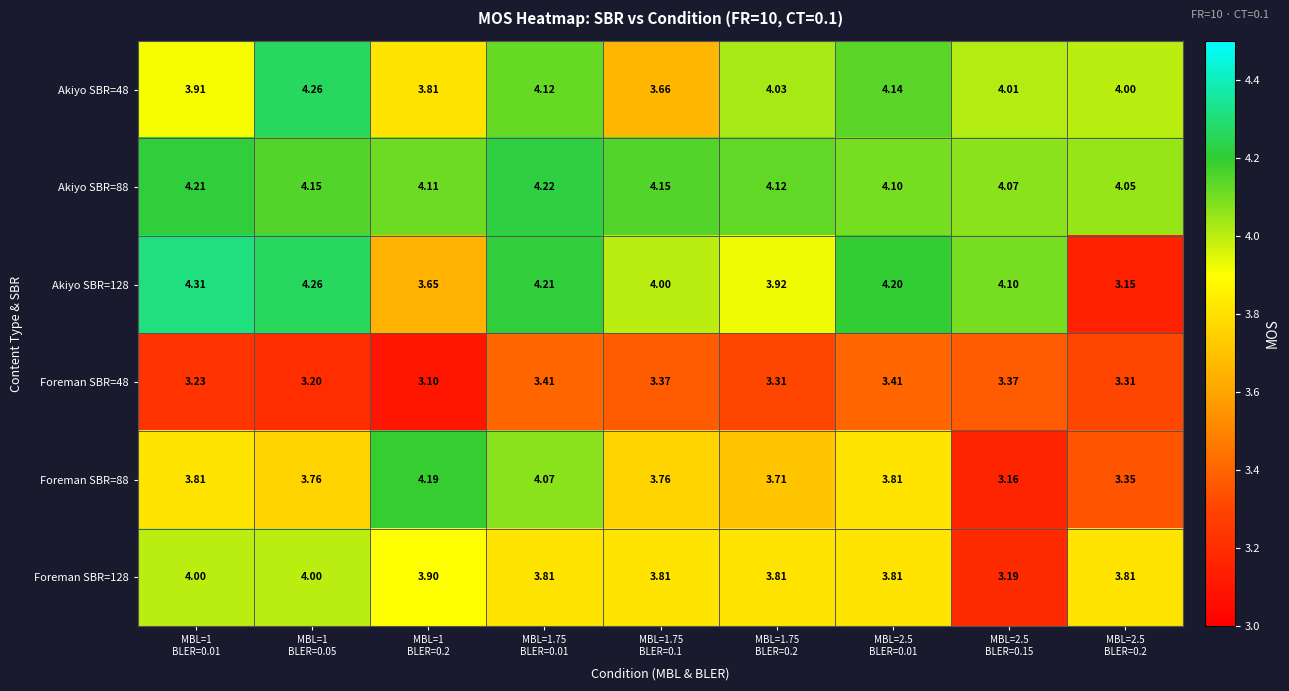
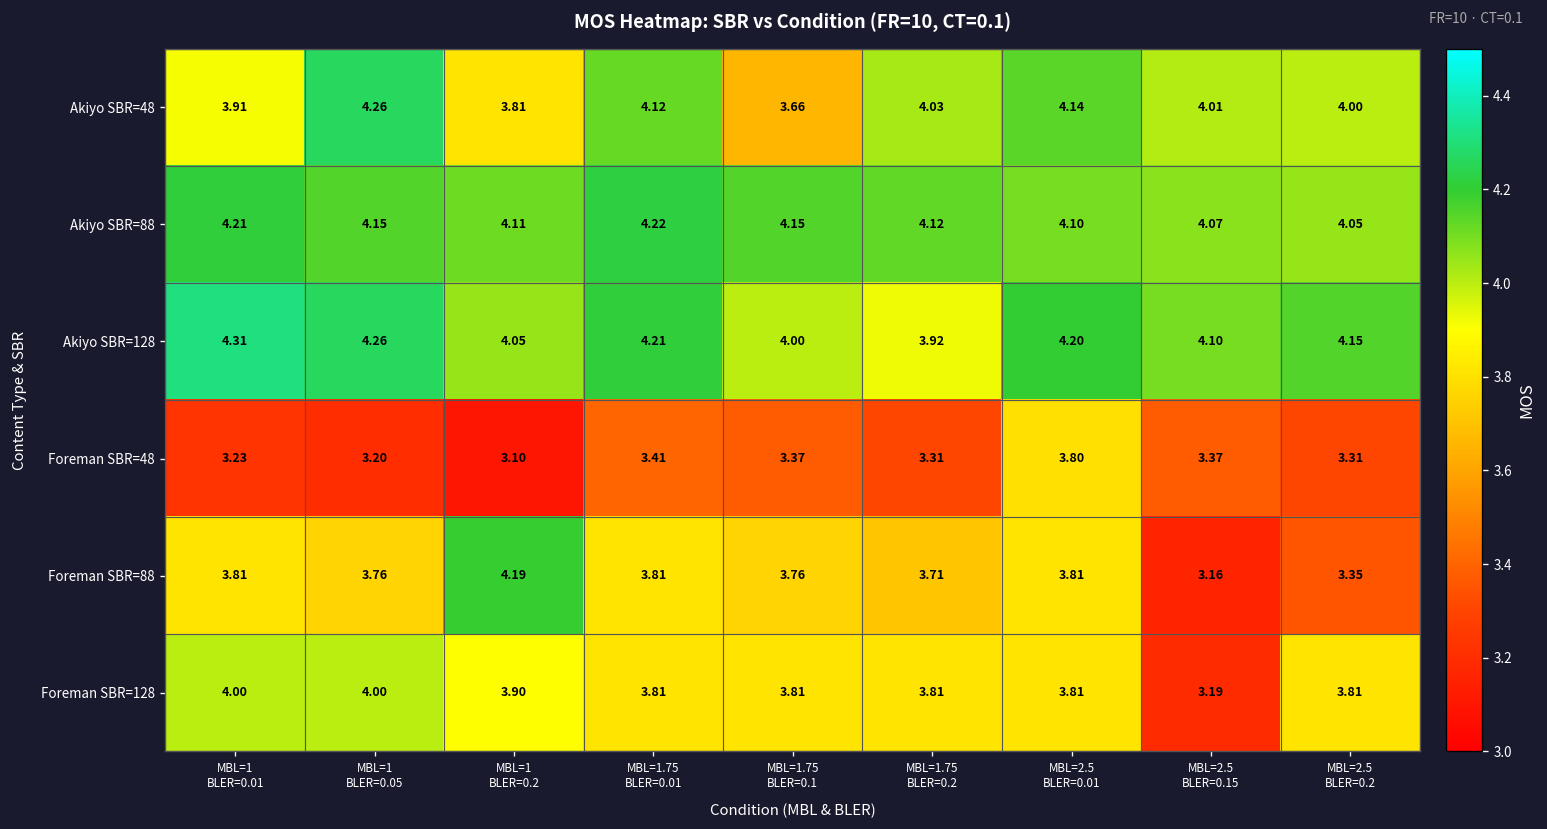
  {
    "Akiyo SBR=48": {
      "MBL=1 BLER=0.01": 3.91,
      "MBL=1 BLER=0.05": 4.26,
      "MBL=1 BLER=0.2": 3.81,
      "MBL=1.75 BLER=0.01": 4.12,
      "MBL=1.75 BLER=0.1": 3.66,
      "MBL=1.75 BLER=0.2": 4.03,
      "MBL=2.5 BLER=0.01": 4.14,
      "MBL=2.5 BLER=0.15": 4.01,
      "MBL=2.5 BLER=0.2": 4.00
    },
    "Akiyo SBR=88": {
      "MBL=1 BLER=0.01": 4.21,
      "MBL=1 BLER=0.05": 4.15,
      "MBL=1 BLER=0.2": 4.11,
      "MBL=1.75 BLER=0.01": 4.22,
      "MBL=1.75 BLER=0.1": 4.15,
      "MBL=1.75 BLER=0.2": 4.12,
      "MBL=2.5 BLER=0.01": 4.10,
      "MBL=2.5 BLER=0.15": 4.07,
      "MBL=2.5 BLER=0.2": 4.05
    },
    "Akiyo SBR=128": {
      "MBL=1 BLER=0.01": 4.31,
      "MBL=1 BLER=0.05": 4.26,
-     "MBL=1 BLER=0.2": 3.65,
+     "MBL=1 BLER=0.2": 4.05,
      "MBL=1.75 BLER=0.01": 4.21,
      "MBL=1.75 BLER=0.1": 4.00,
      "MBL=1.75 BLER=0.2": 3.92,
      "MBL=2.5 BLER=0.01": 4.20,
      "MBL=2.5 BLER=0.15": 4.10,
-     "MBL=2.5 BLER=0.2": 3.15
+     "MBL=2.5 BLER=0.2": 4.15
    },
    "Foreman SBR=48": {
      "MBL=1 BLER=0.01": 3.23,
      "MBL=1 BLER=0.05": 3.20,
      "MBL=1 BLER=0.2": 3.10,
      "MBL=1.75 BLER=0.01": 3.41,
      "MBL=1.75 BLER=0.1": 3.37,
      "MBL=1.75 BLER=0.2": 3.31,
-     "MBL=2.5 BLER=0.01": 3.41,
+     "MBL=2.5 BLER=0.01": 3.80,
      "MBL=2.5 BLER=0.15": 3.37,
      "MBL=2.5 BLER=0.2": 3.31
    },
    "Foreman SBR=88": {
      "MBL=1 BLER=0.01": 3.81,
      "MBL=1 BLER=0.05": 3.76,
      "MBL=1 BLER=0.2": 4.19,
-     "MBL=1.75 BLER=0.01": 4.07,
+     "MBL=1.75 BLER=0.01": 3.81,
      "MBL=1.75 BLER=0.1": 3.76,
      "MBL=1.75 BLER=0.2": 3.71,
      "MBL=2.5 BLER=0.01": 3.81,
      "MBL=2.5 BLER=0.15": 3.16,
      "MBL=2.5 BLER=0.2": 3.35
    },
    "Foreman SBR=128": {
      "MBL=1 BLER=0.01": 4.00,
      "MBL=1 BLER=0.05": 4.00,
      "MBL=1 BLER=0.2": 3.90,
      "MBL=1.75 BLER=0.01": 3.81,
      "MBL=1.75 BLER=0.1": 3.81,
      "MBL=1.75 BLER=0.2": 3.81,
      "MBL=2.5 BLER=0.01": 3.81,
      "MBL=2.5 BLER=0.15": 3.19,
      "MBL=2.5 BLER=0.2": 3.81
    }
  }
